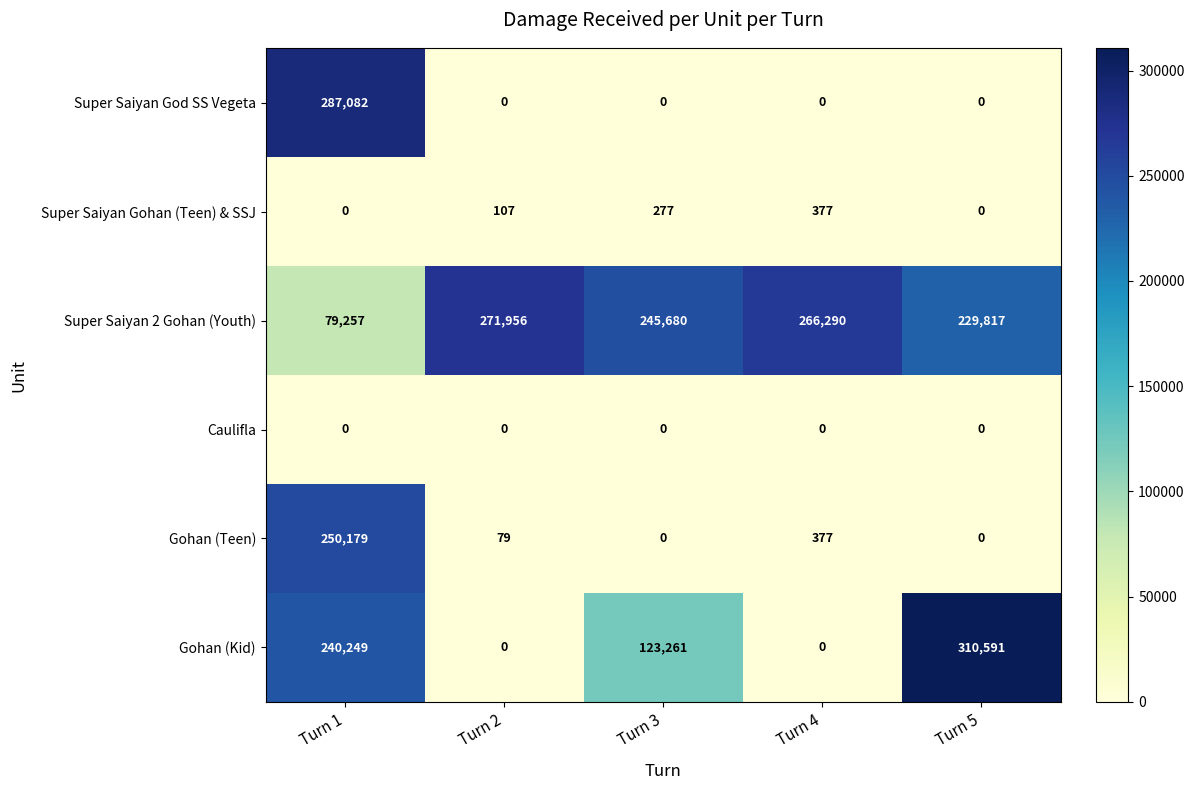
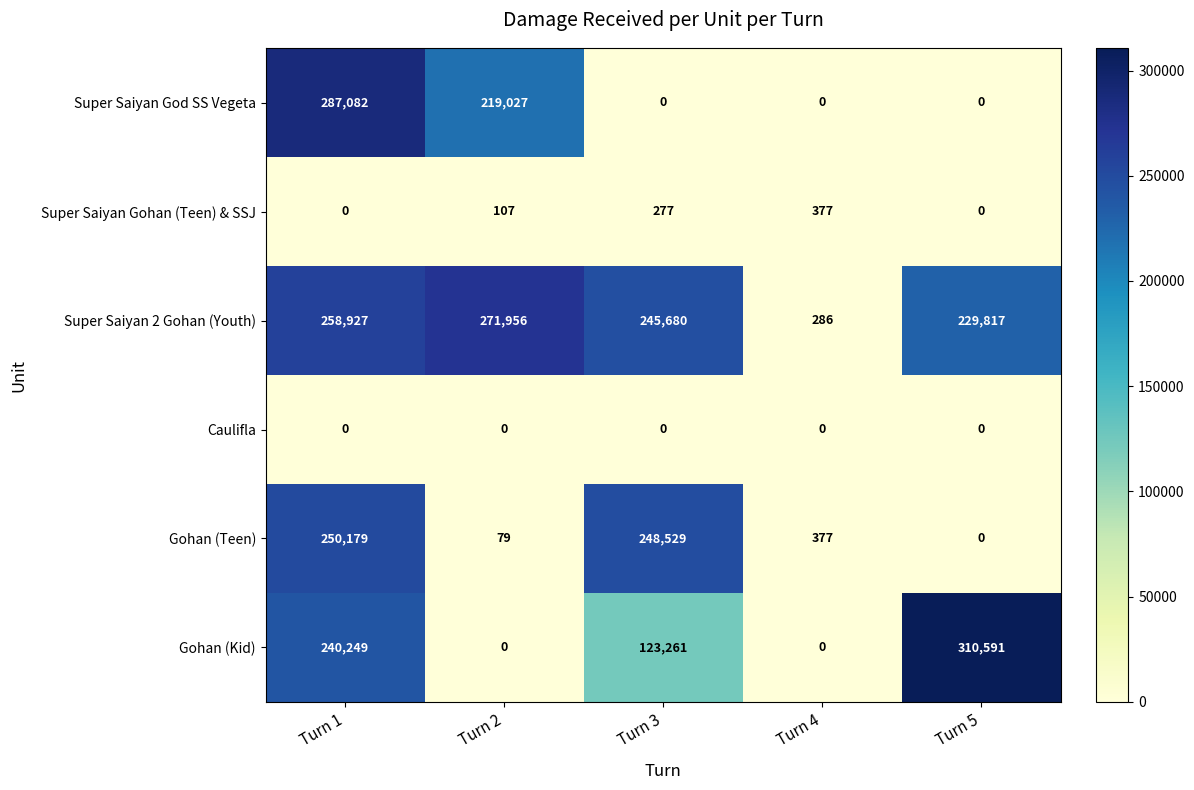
  {
    "Super Saiyan God SS Vegeta": {
      "Turn 1": "287,082",
-     "Turn 2": "0",
+     "Turn 2": "219,027",
      "Turn 3": "0",
      "Turn 4": "0",
      "Turn 5": "0"
    },
    "Super Saiyan Gohan (Teen) & SSJ": {
      "Turn 1": "0",
      "Turn 2": "107",
      "Turn 3": "277",
      "Turn 4": "377",
      "Turn 5": "0"
    },
    "Super Saiyan 2 Gohan (Youth)": {
-     "Turn 1": "79,257",
+     "Turn 1": "258,927",
      "Turn 2": "271,956",
      "Turn 3": "245,680",
-     "Turn 4": "266,290",
+     "Turn 4": "286",
      "Turn 5": "229,817"
    },
    "Caulifla": {
      "Turn 1": "0",
      "Turn 2": "0",
      "Turn 3": "0",
      "Turn 4": "0",
      "Turn 5": "0"
    },
    "Gohan (Teen)": {
      "Turn 1": "250,179",
      "Turn 2": "79",
-     "Turn 3": "0",
+     "Turn 3": "248,529",
      "Turn 4": "377",
      "Turn 5": "0"
    },
    "Gohan (Kid)": {
      "Turn 1": "240,249",
      "Turn 2": "0",
      "Turn 3": "123,261",
      "Turn 4": "0",
      "Turn 5": "310,591"
    }
  }
